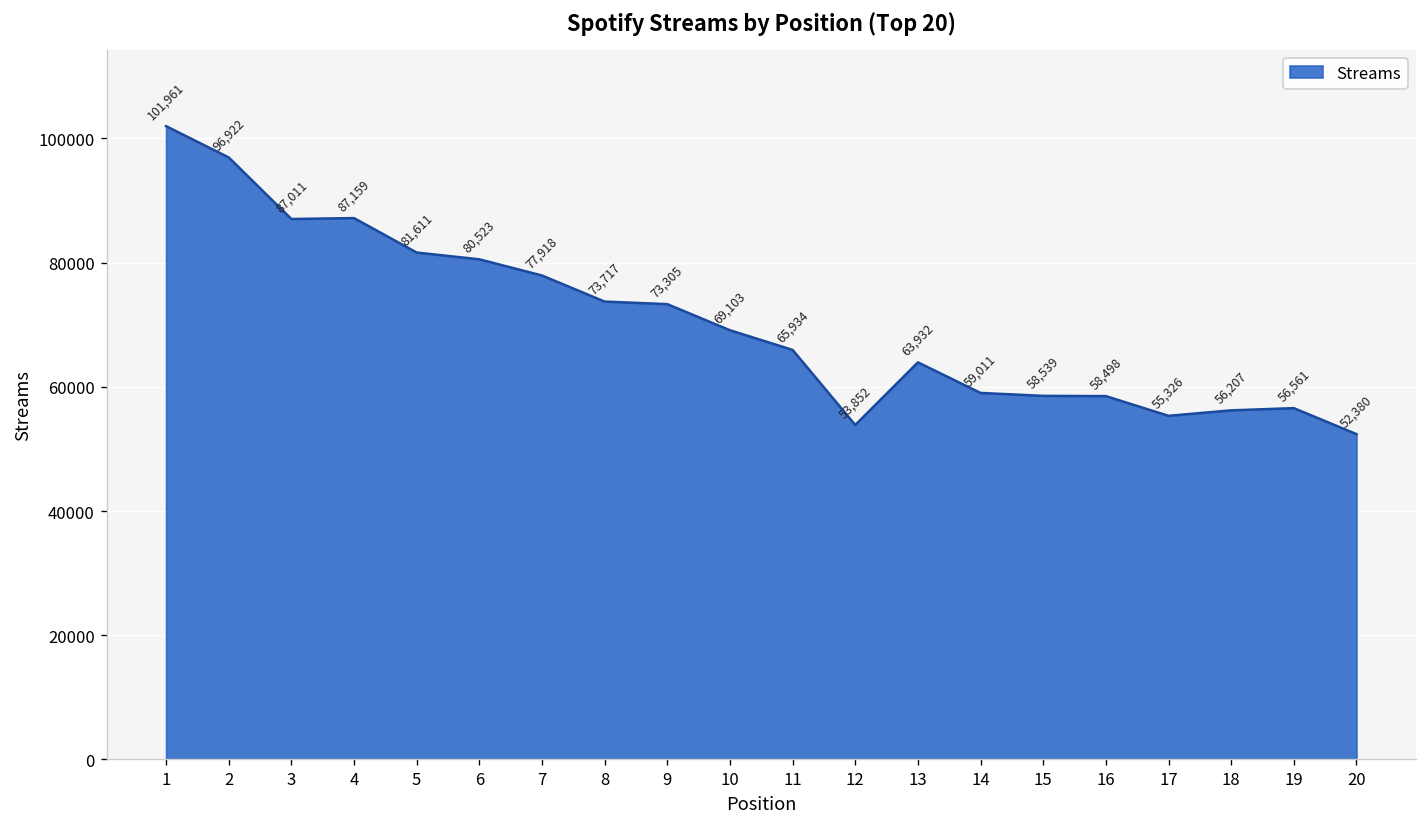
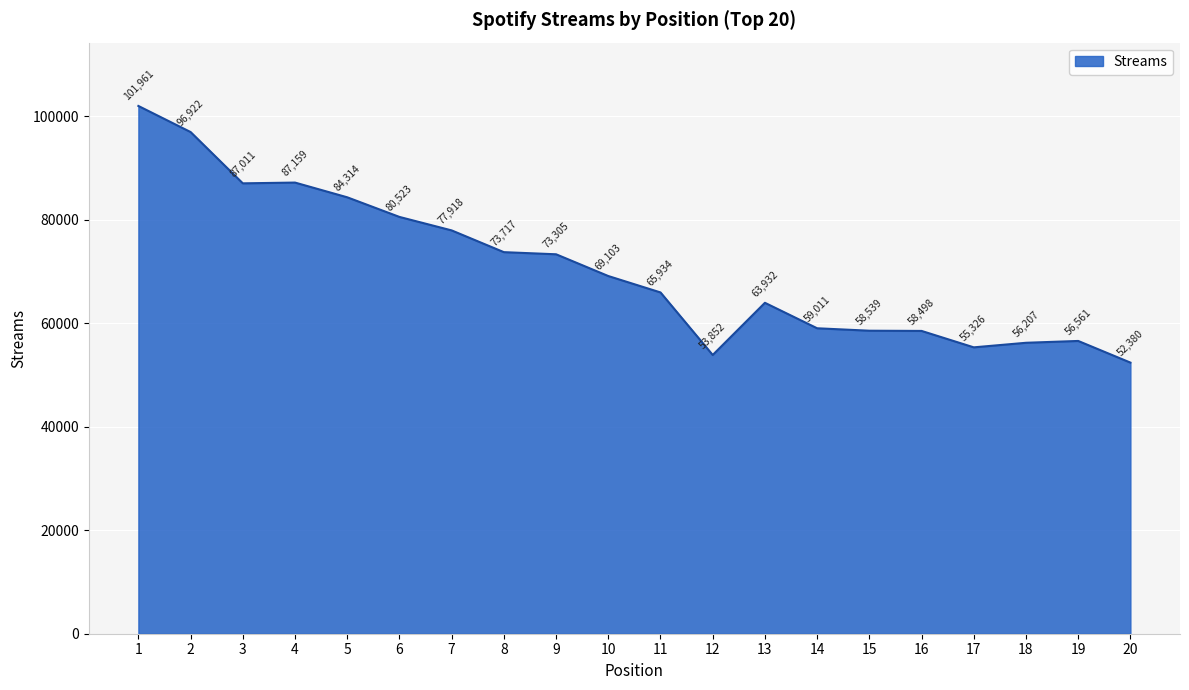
  {
    "1": "101,961",
    "2": "96,922",
    "3": "87,011",
    "4": "87,159",
-   "5": "81,611",
+   "5": "84,314",
    "6": "80,523",
    "7": "77,918",
    "8": "73,717",
    "9": "73,305",
    "10": "69,103",
    "11": "65,934",
    "12": "53,852",
    "13": "63,932",
    "14": "59,011",
    "15": "58,539",
    "16": "58,498",
    "17": "55,326",
    "18": "56,207",
    "19": "56,561",
    "20": "52,380"
  }
